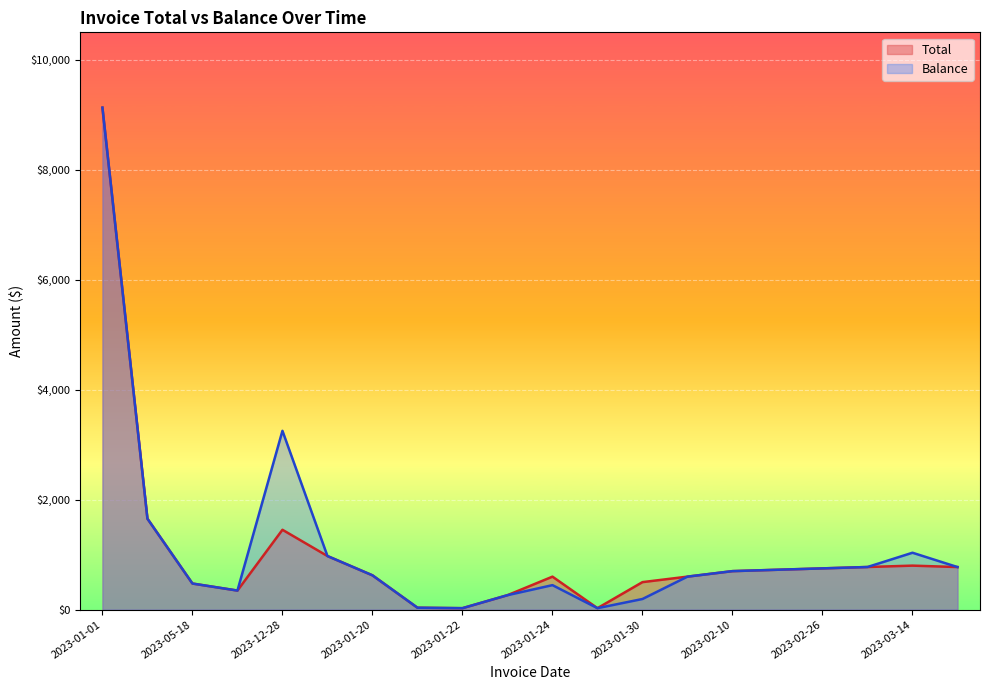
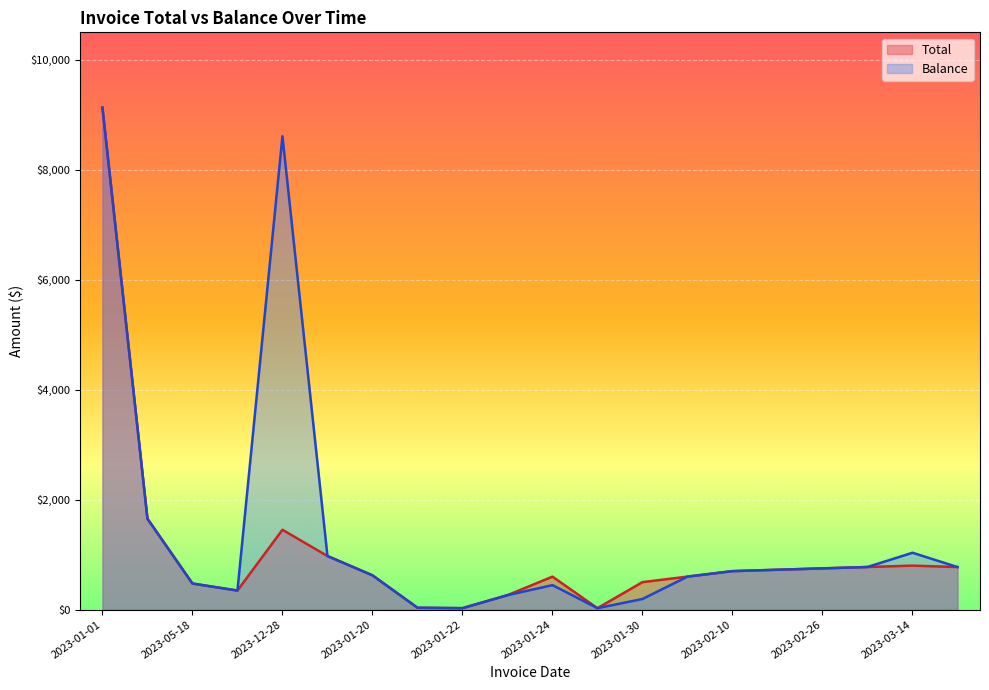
  {
    "Total": {
      "2023-12-28": "$1,500",
      "2023-01-24": "$600",
      "2023-01-30": "$500",
      "2023-03-14": "$800"
    },
    "Balance": {
-     "2023-12-28": "$3,300",
+     "2023-12-28": "$8,600",
      "2023-01-24": "$400",
      "2023-01-30": "$200",
      "2023-03-14": "$1,000"
    }
  }
